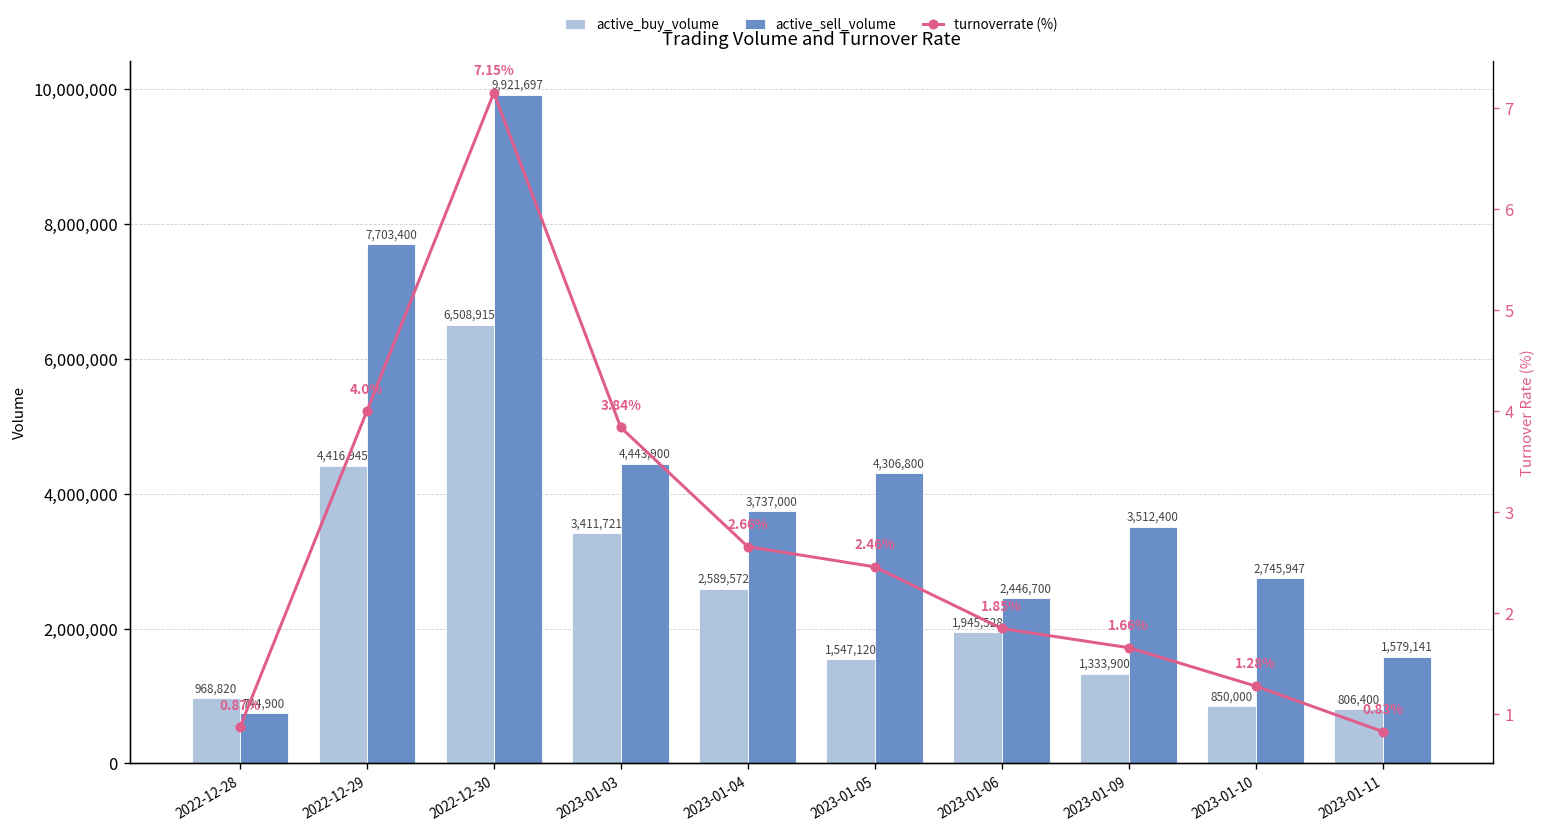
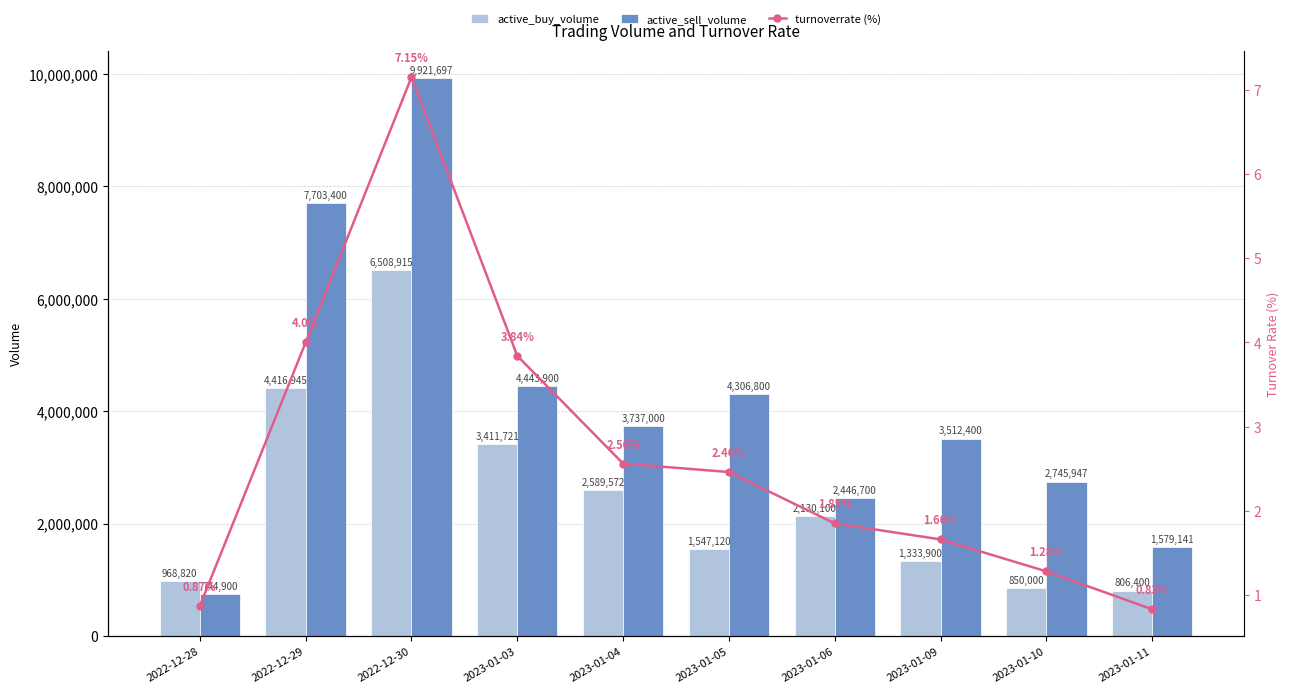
  {
    "active_buy_volume": {
      "2022-12-28": "968,820",
      "2022-12-29": "4,416,945",
      "2022-12-30": "6,508,915",
      "2023-01-03": "3,411,721",
      "2023-01-04": "2,589,572",
      "2023-01-05": "1,547,120",
-     "2023-01-06": "1,945,528",
+     "2023-01-06": "2,130,100",
      "2023-01-09": "1,333,900",
      "2023-01-10": "850,000"
    },
    "active_sell_volume": {
      "2022-12-29": "7,703,400",
      "2023-01-03": "4,443,900",
      "2023-01-04": "3,737,000",
      "2023-01-05": "4,306,800",
      "2023-01-06": "2,446,700",
      "2023-01-09": "3,512,400",
      "2023-01-10": "2,745,947",
      "2023-01-11": "1,579,141"
    },
    "turnoverrate (%)": {
      "2022-12-29": "4.0%",
      "2022-12-30": "7.15%",
      "2023-01-03": "3.84%",
-     "2023-01-04": "2.66%",
+     "2023-01-04": "2.56%",
      "2023-01-05": "2.46%",
      "2023-01-06": "1.85%",
      "2023-01-09": "1.66%",
      "2023-01-10": "1.28%",
      "2023-01-11": "0.83%"
    }
  }
